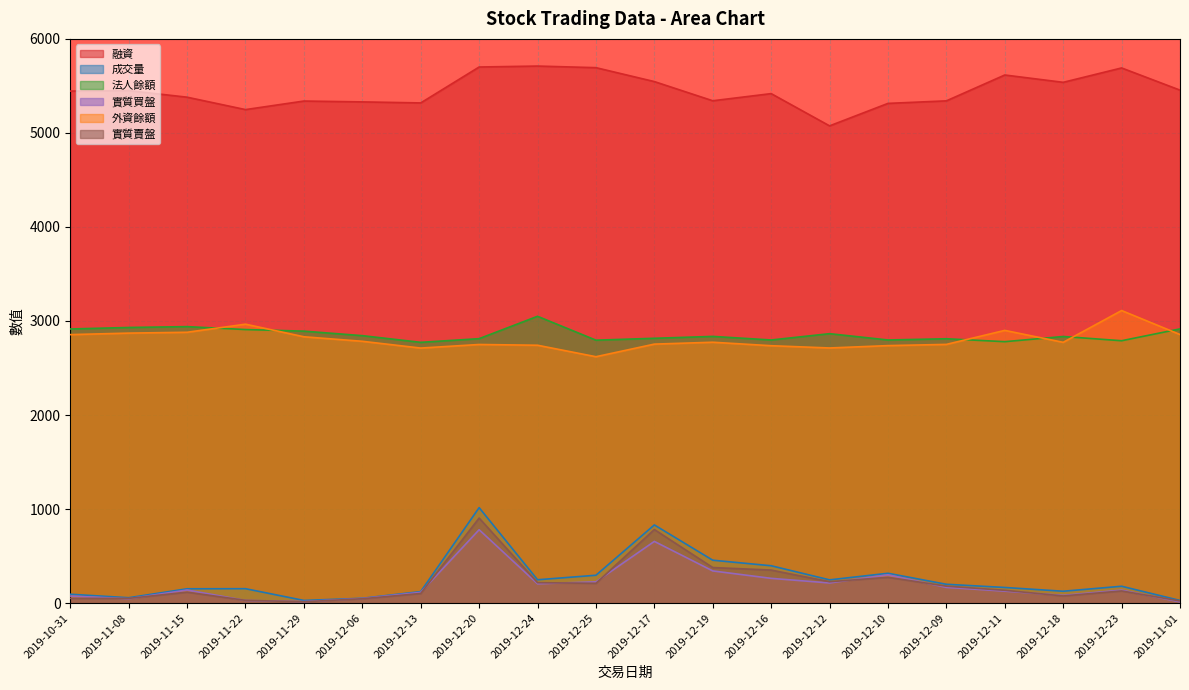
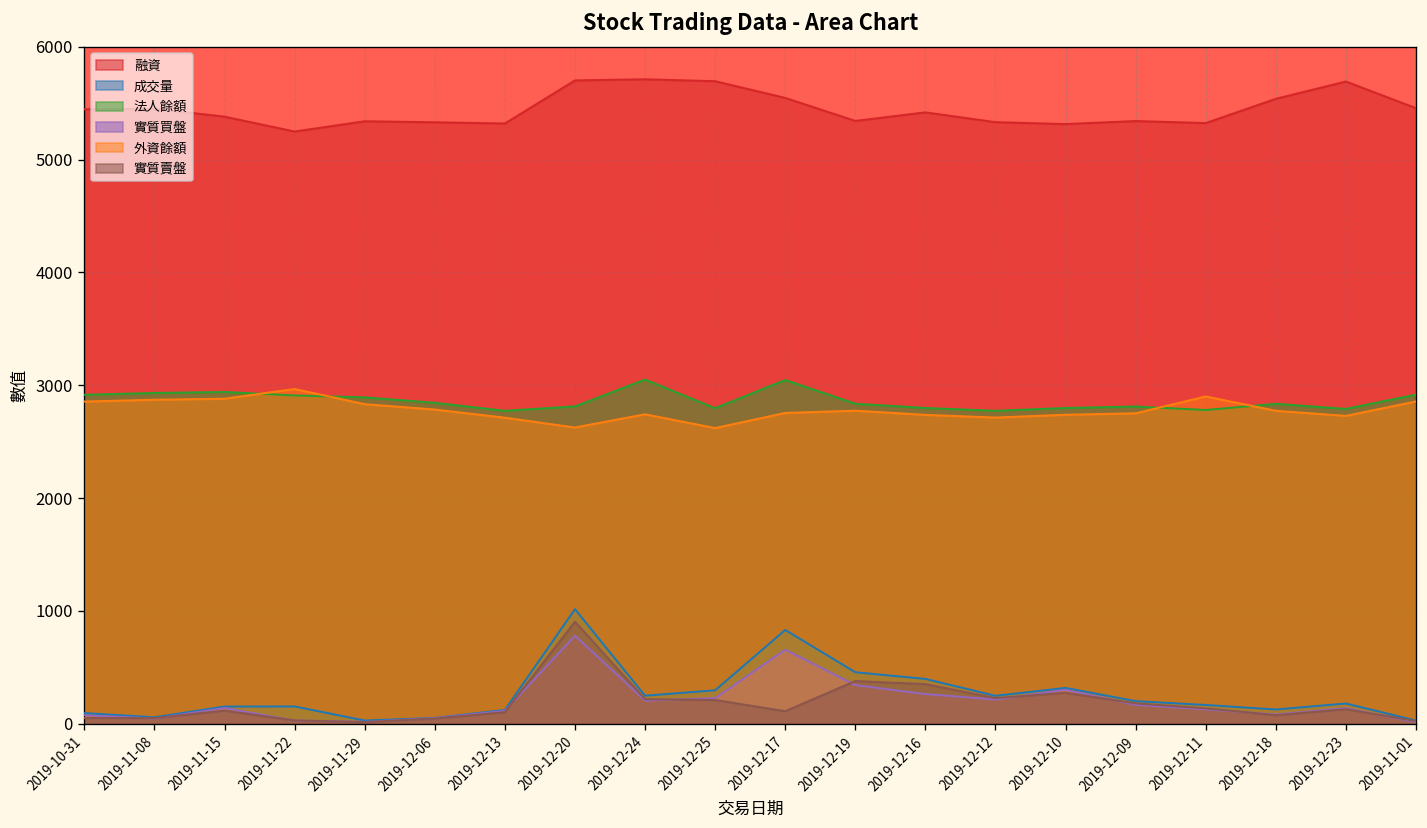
  {
    "融資": {
      "2019-10-31": 5400,
      "2019-11-15": 5400,
      "2019-11-22": 5200,
      "2019-11-29": 5300,
      "2019-12-06": 5300,
      "2019-12-13": 5300,
      "2019-12-20": 5700,
      "2019-12-24": 5700,
      "2019-12-25": 5700,
      "2019-12-17": 5500,
      "2019-12-19": 5300,
      "2019-12-16": 5400,
-     "2019-12-12": 5100,
+     "2019-12-12": 5300,
      "2019-12-10": 5300,
      "2019-12-09": 5300,
-     "2019-12-11": 5600,
+     "2019-12-11": 5300,
      "2019-12-18": 5500,
      "2019-12-23": 5700,
      "2019-11-01": 5500
    },
    "成交量": {
      "2019-11-22": 200,
      "2019-12-20": 1000,
      "2019-12-24": 200,
      "2019-12-25": 300,
      "2019-12-17": 800,
      "2019-12-19": 500,
      "2019-12-16": 400,
      "2019-12-11": 200,
      "2019-12-18": 100,
      "2019-12-23": 200
    },
    "法人餘額": {
      "2019-10-31": 2900,
      "2019-11-08": 2900,
      "2019-11-15": 2900,
      "2019-11-22": 2900,
      "2019-11-29": 2900,
      "2019-12-06": 2800,
      "2019-12-13": 2800,
      "2019-12-20": 2800,
      "2019-12-24": 3100,
      "2019-12-25": 2800,
-     "2019-12-17": 2800,
+     "2019-12-17": 3000,
      "2019-12-19": 2800,
      "2019-12-16": 2800,
-     "2019-12-12": 2900,
+     "2019-12-12": 2800,
      "2019-12-10": 2800,
      "2019-12-09": 2800,
      "2019-12-11": 2800,
      "2019-12-18": 2800,
      "2019-12-23": 2800,
      "2019-11-01": 2900
    },
    "實質買盤": {
      "2019-12-20": 800,
      "2019-12-17": 700,
      "2019-12-19": 300,
      "2019-12-16": 300
    },
    "外資餘額": {
      "2019-10-31": 2900,
      "2019-11-08": 2900,
      "2019-11-15": 2900,
      "2019-11-22": 3000,
      "2019-11-29": 2800,
      "2019-12-06": 2800,
      "2019-12-13": 2700,
-     "2019-12-20": 2800,
+     "2019-12-20": 2600,
      "2019-12-24": 2700,
      "2019-12-25": 2600,
      "2019-12-17": 2800,
      "2019-12-19": 2800,
      "2019-12-16": 2700,
      "2019-12-12": 2700,
      "2019-12-10": 2700,
      "2019-12-09": 2800,
      "2019-12-11": 2900,
      "2019-12-18": 2800,
-     "2019-12-23": 3100,
+     "2019-12-23": 2700,
      "2019-11-01": 2900
    },
    "實質賣盤": {
      "2019-12-20": 900,
-     "2019-12-17": 800,
+     "2019-12-17": 100,
      "2019-12-19": 400,
      "2019-12-16": 400
    }
  }
